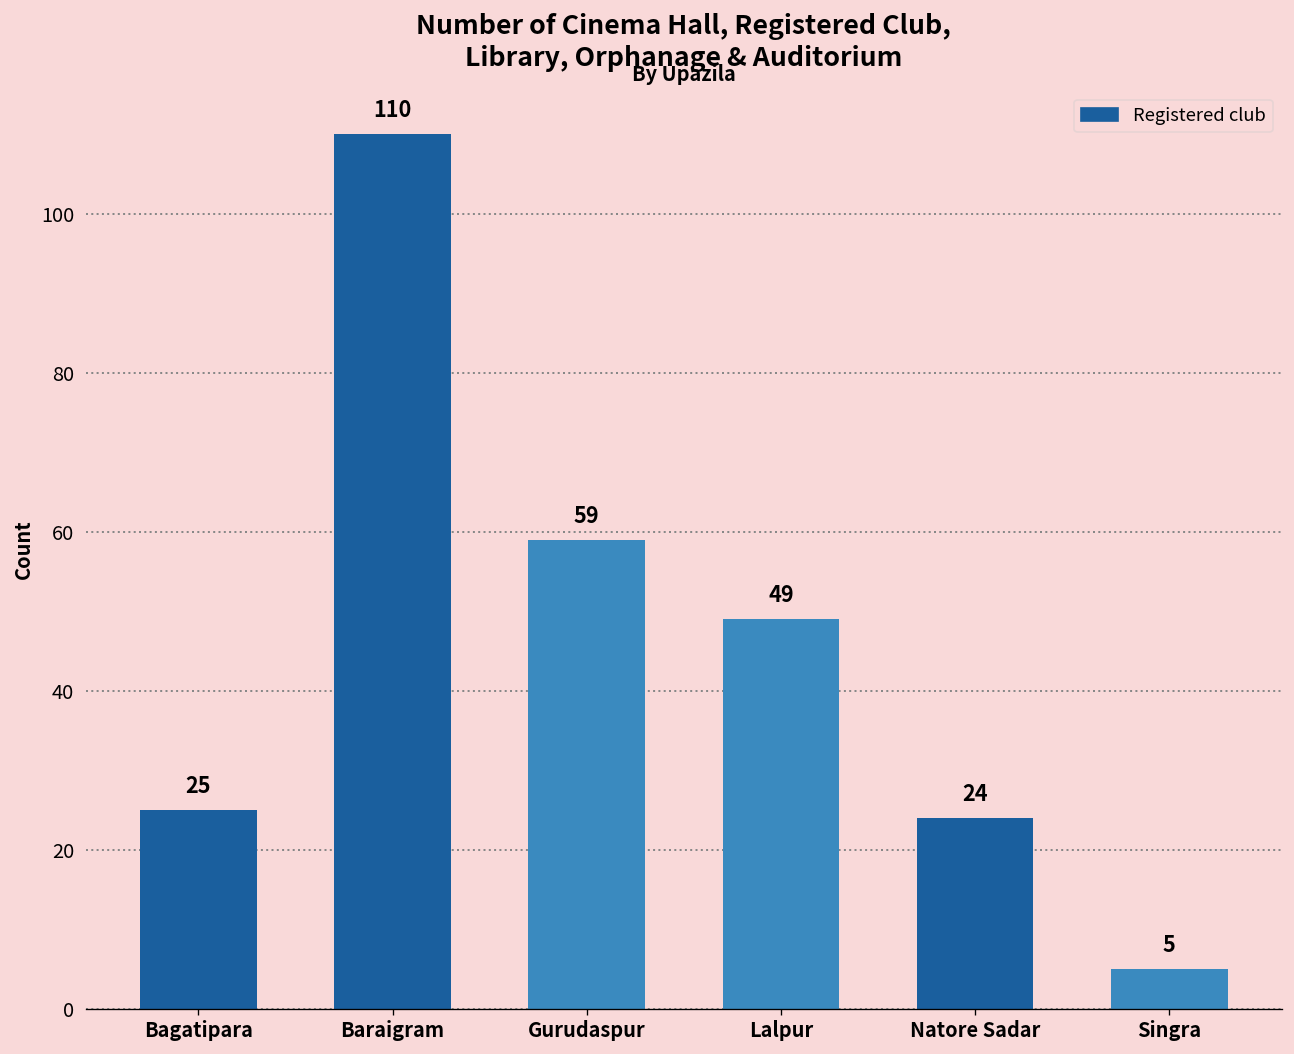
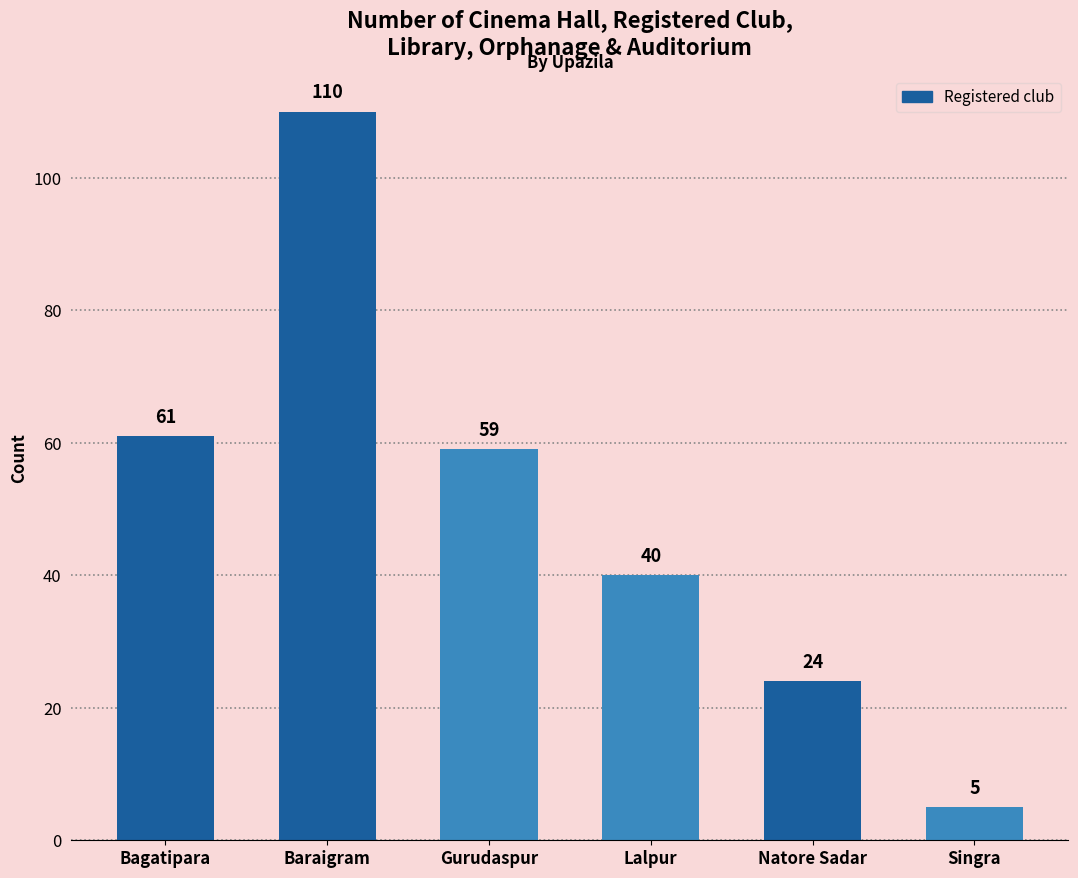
  {
-   "Bagatipara": 25,
+   "Bagatipara": 61,
    "Baraigram": 110,
    "Gurudaspur": 59,
-   "Lalpur": 49,
+   "Lalpur": 40,
    "Natore Sadar": 24,
    "Singra": 5
  }
